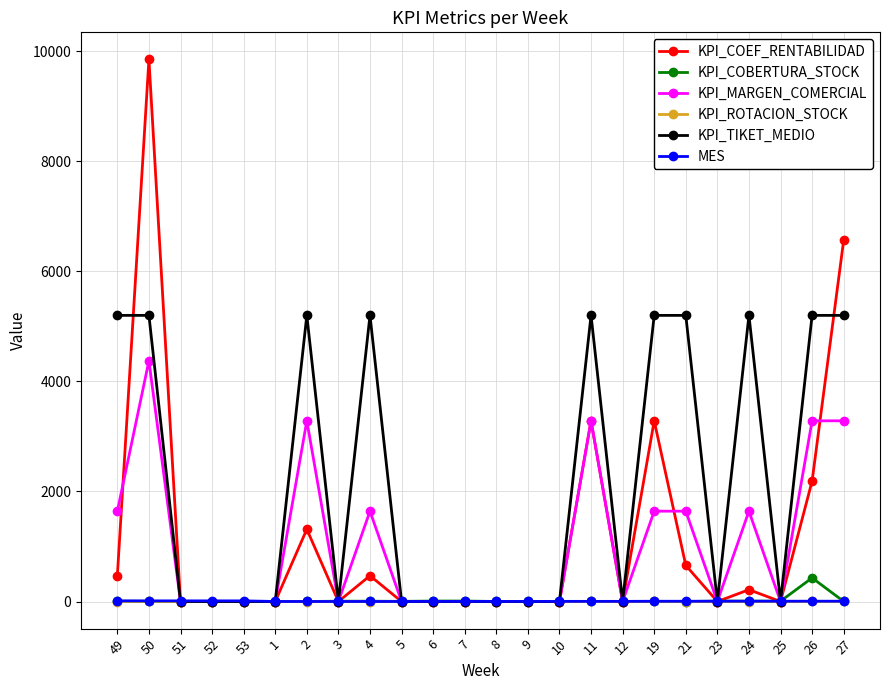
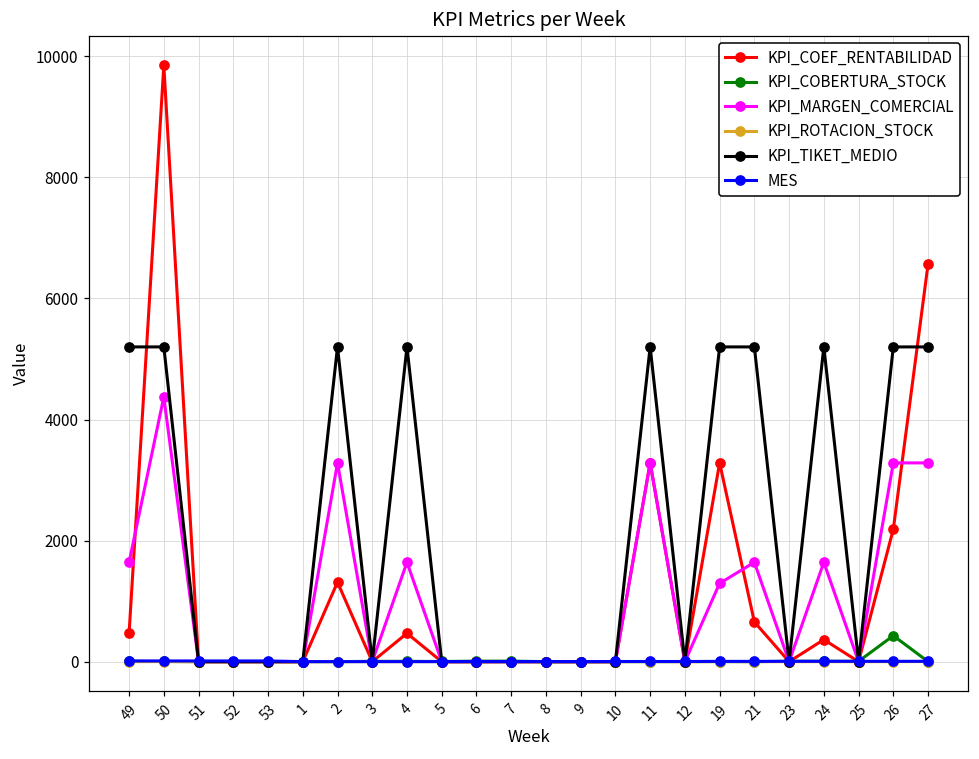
  {
    "KPI_COEF_RENTABILIDAD": {
      "49": 500,
      "50": 9900,
      "2": 1300,
      "4": 500,
      "19": 3300,
      "21": 700,
-     "24": 200,
+     "24": 400,
      "26": 2200,
      "27": 6600
    },
    "KPI_COBERTURA_STOCK": {
      "26": 400
    },
    "KPI_MARGEN_COMERCIAL": {
      "49": 1600,
      "50": 4400,
      "2": 3300,
      "4": 1600,
-     "19": 1600,
+     "19": 1300,
      "21": 1600,
      "24": 1600,
      "26": 3300,
      "27": 3300
    },
    "KPI_TIKET_MEDIO": {
      "49": 5200,
      "50": 5200,
      "2": 5200,
      "4": 5200,
      "11": 5200,
      "19": 5200,
      "21": 5200,
      "24": 5200,
      "26": 5200,
      "27": 5200
    }
  }
